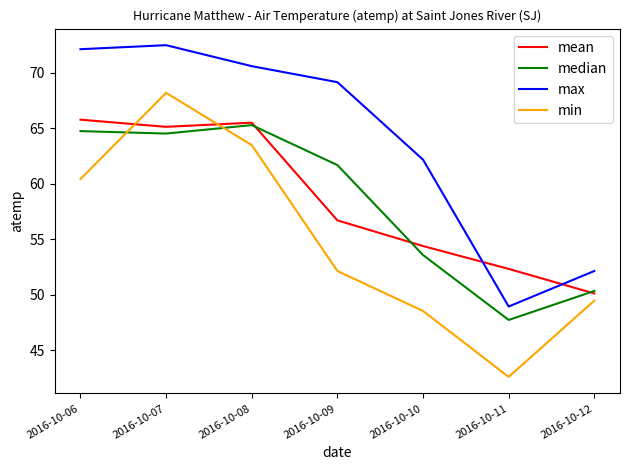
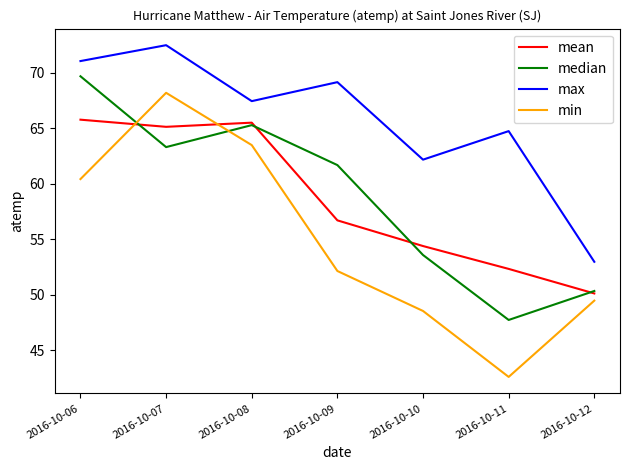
  {
    "mean": {
      "2016-10-06": 65.8,
      "2016-10-07": 65.1,
      "2016-10-09": 56.7,
      "2016-10-10": 54.4,
      "2016-10-11": 52.3
    },
    "median": {
-     "2016-10-06": 64.8,
-     "2016-10-07": 64.5,
+     "2016-10-06": 69.7,
+     "2016-10-07": 63.3,
      "2016-10-09": 61.7,
      "2016-10-10": 53.6,
      "2016-10-11": 47.8
    },
    "max": {
-     "2016-10-06": 72.1,
+     "2016-10-06": 71.1,
      "2016-10-07": 72.5,
-     "2016-10-08": 70.6,
+     "2016-10-08": 67.5,
      "2016-10-09": 69.2,
      "2016-10-10": 62.2,
-     "2016-10-11": 49.0,
-     "2016-10-12": 52.2
+     "2016-10-11": 64.8,
+     "2016-10-12": 53.0
    },
    "min": {
      "2016-10-06": 60.4,
      "2016-10-07": 68.2,
      "2016-10-08": 63.5,
      "2016-10-09": 52.2,
      "2016-10-10": 48.6,
      "2016-10-11": 42.6,
      "2016-10-12": 49.5
    }
  }
